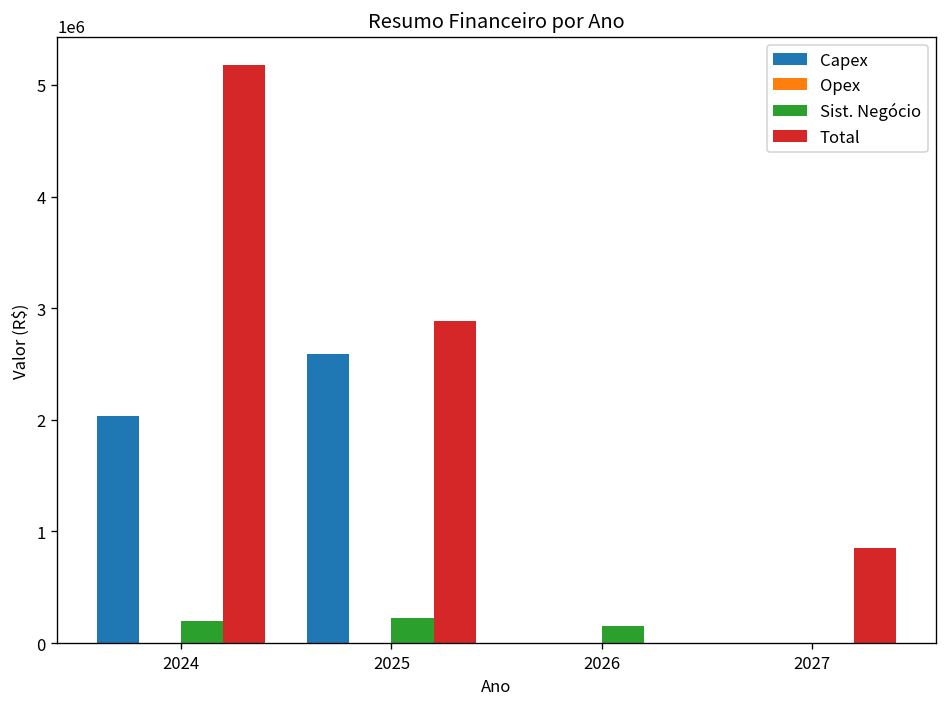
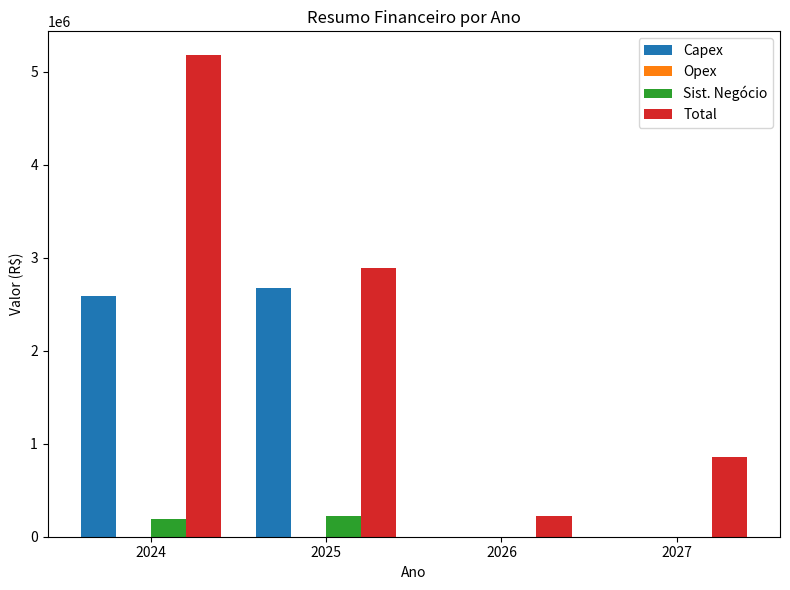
  {
    "Capex": {
-     "2024": 2000000,
-     "2025": 2600000,
+     "2024": 2600000,
+     "2025": 2700000,
      "2026": 0,
      "2027": 0
    },
    "Opex": {
      "2024": 0,
      "2025": 0,
      "2026": 0,
      "2027": 0
    },
    "Sist. Negócio": {
      "2024": 200000,
      "2025": 200000,
-     "2026": 200000,
+     "2026": 0,
      "2027": 0
    },
    "Total": {
      "2024": 5200000,
      "2025": 2900000,
-     "2026": 0,
+     "2026": 200000,
      "2027": 900000
    }
  }
